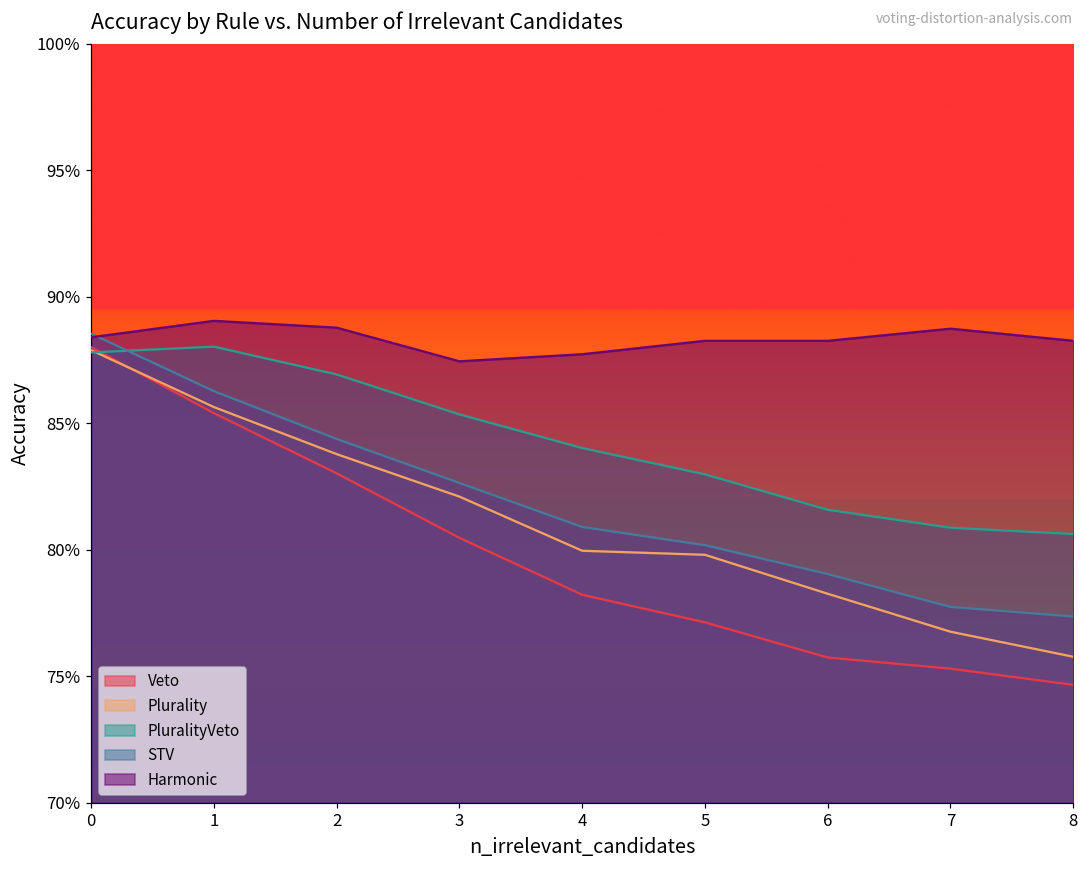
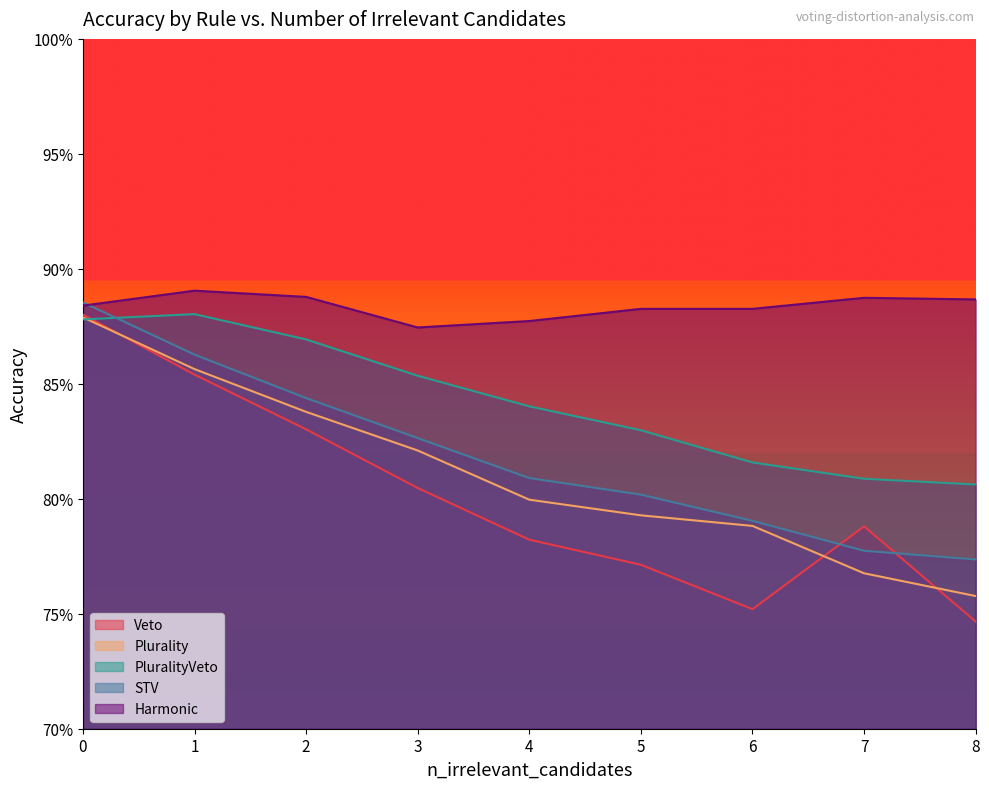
  {
    "Veto": {
      "0": "88.0%",
      "1": "85.4%",
      "2": "83.0%",
      "3": "80.5%",
      "4": "78.2%",
      "5": "77.1%",
-     "6": "75.7%",
-     "7": "75.3%",
+     "6": "75.2%",
+     "7": "78.8%",
      "8": "74.7%"
    },
    "Plurality": {
      "1": "85.6%",
      "2": "83.8%",
      "3": "82.1%",
      "4": "80.0%",
-     "5": "79.8%",
-     "6": "78.3%",
+     "5": "79.3%",
+     "6": "78.8%",
      "7": "76.8%",
      "8": "75.8%"
    },
    "Harmonic": {
      "0": "88.4%",
      "1": "89.1%",
      "2": "88.8%",
      "3": "87.5%",
      "4": "87.7%",
      "5": "88.3%",
      "6": "88.3%",
      "7": "88.7%",
-     "8": "88.3%"
+     "8": "88.7%"
    }
  }
